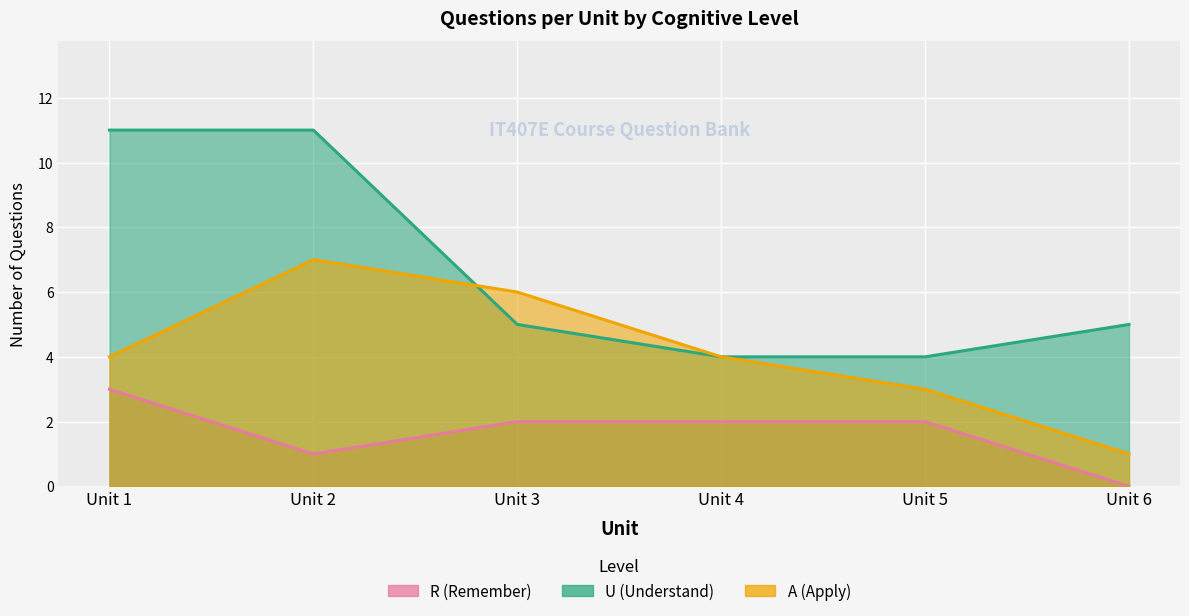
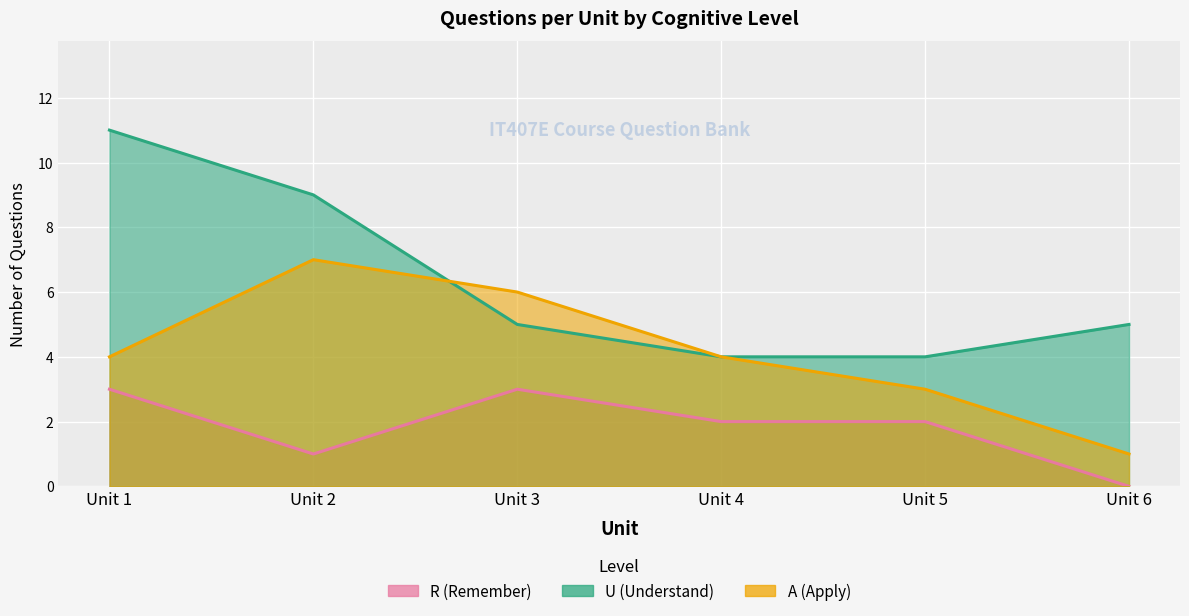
  {
    "R (Remember)": {
      "Unit 1": 3,
      "Unit 2": 1,
-     "Unit 3": 2,
+     "Unit 3": 3,
      "Unit 4": 2,
      "Unit 5": 2,
      "Unit 6": 0
    },
    "U (Understand)": {
      "Unit 1": 11,
-     "Unit 2": 11,
+     "Unit 2": 9,
      "Unit 3": 5,
      "Unit 5": 4,
      "Unit 6": 5
    },
    "A (Apply)": {
      "Unit 1": 4,
      "Unit 2": 7,
      "Unit 3": 6,
      "Unit 5": 3,
      "Unit 6": 1
    }
  }
